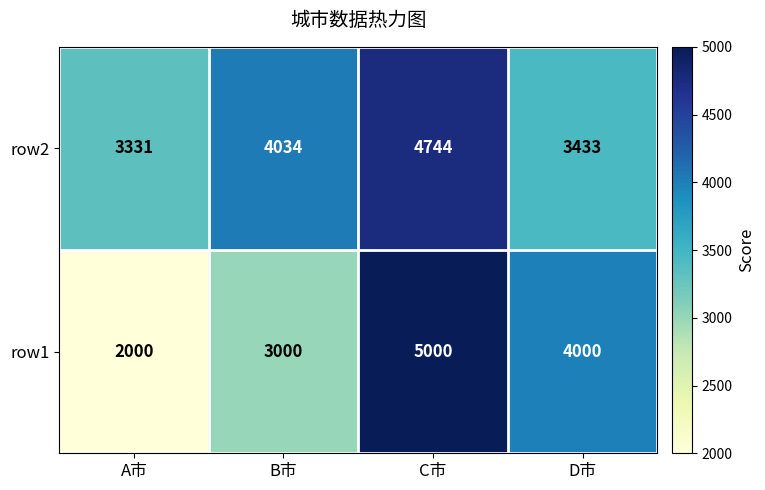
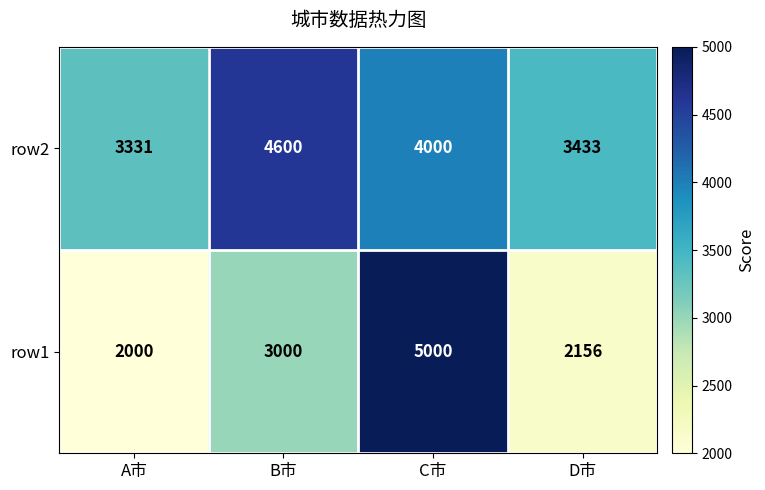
  {
    "row2": {
      "A市": 3331,
-     "B市": 4034,
-     "C市": 4744,
+     "B市": 4600,
+     "C市": 4000,
      "D市": 3433
    },
    "row1": {
      "A市": 2000,
      "B市": 3000,
      "C市": 5000,
-     "D市": 4000
+     "D市": 2156
    }
  }
